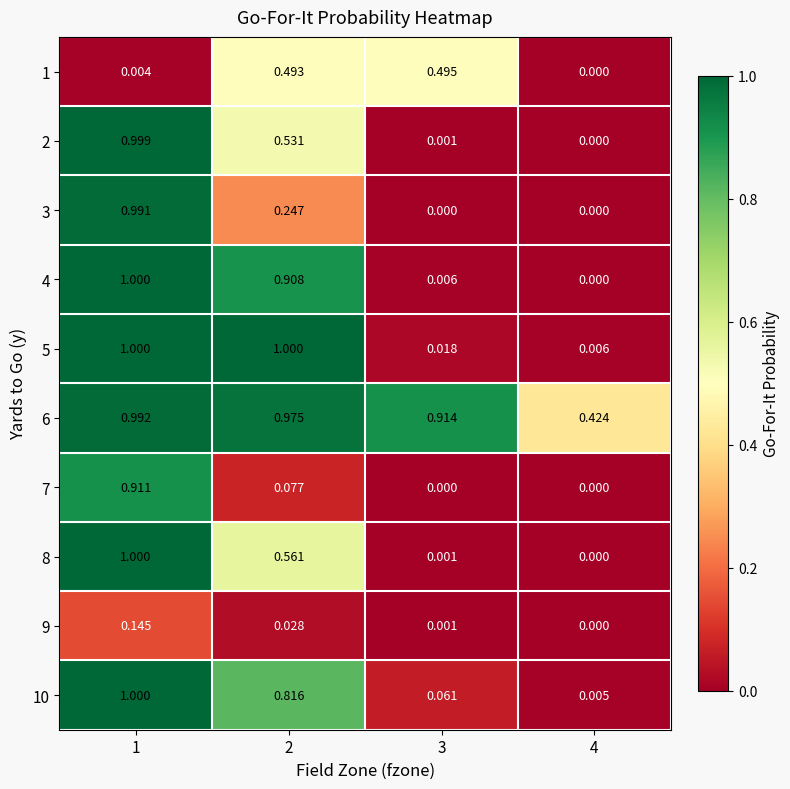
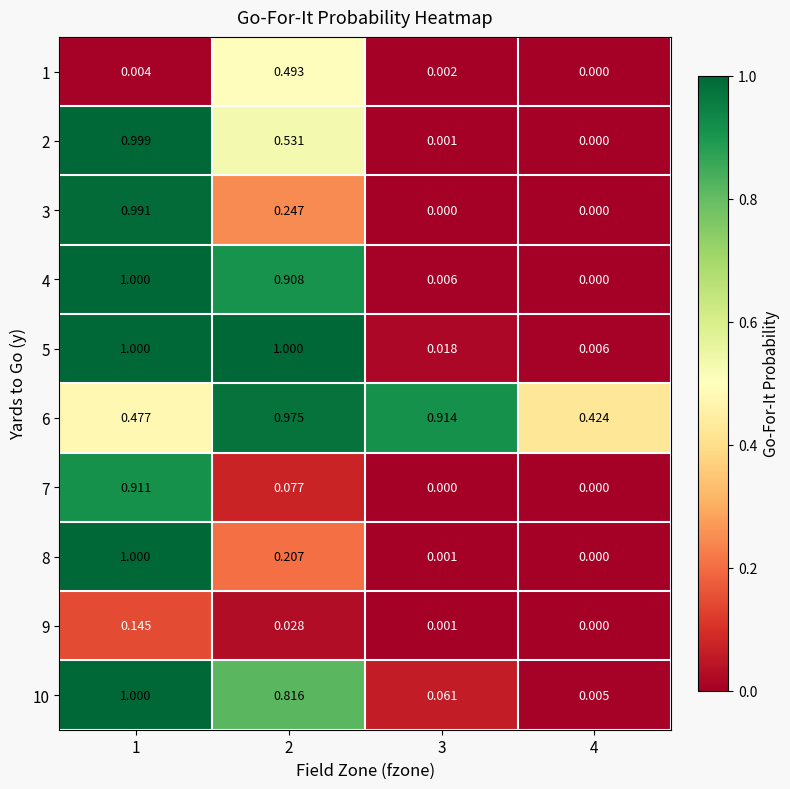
  {
    "1": {
      "1": 0.004,
      "2": 0.493,
-     "3": 0.495,
+     "3": 0.002,
      "4": 0.000
    },
    "2": {
      "1": 0.999,
      "2": 0.531,
      "3": 0.001,
      "4": 0.000
    },
    "3": {
      "1": 0.991,
      "2": 0.247,
      "3": 0.000,
      "4": 0.000
    },
    "4": {
      "1": 1.000,
      "2": 0.908,
      "3": 0.006,
      "4": 0.000
    },
    "5": {
      "1": 1.000,
      "2": 1.000,
      "3": 0.018,
      "4": 0.006
    },
    "6": {
-     "1": 0.992,
+     "1": 0.477,
      "2": 0.975,
      "3": 0.914,
      "4": 0.424
    },
    "7": {
      "1": 0.911,
      "2": 0.077,
      "3": 0.000,
      "4": 0.000
    },
    "8": {
      "1": 1.000,
-     "2": 0.561,
+     "2": 0.207,
      "3": 0.001,
      "4": 0.000
    },
    "9": {
      "1": 0.145,
      "2": 0.028,
      "3": 0.001,
      "4": 0.000
    },
    "10": {
      "1": 1.000,
      "2": 0.816,
      "3": 0.061,
      "4": 0.005
    }
  }
